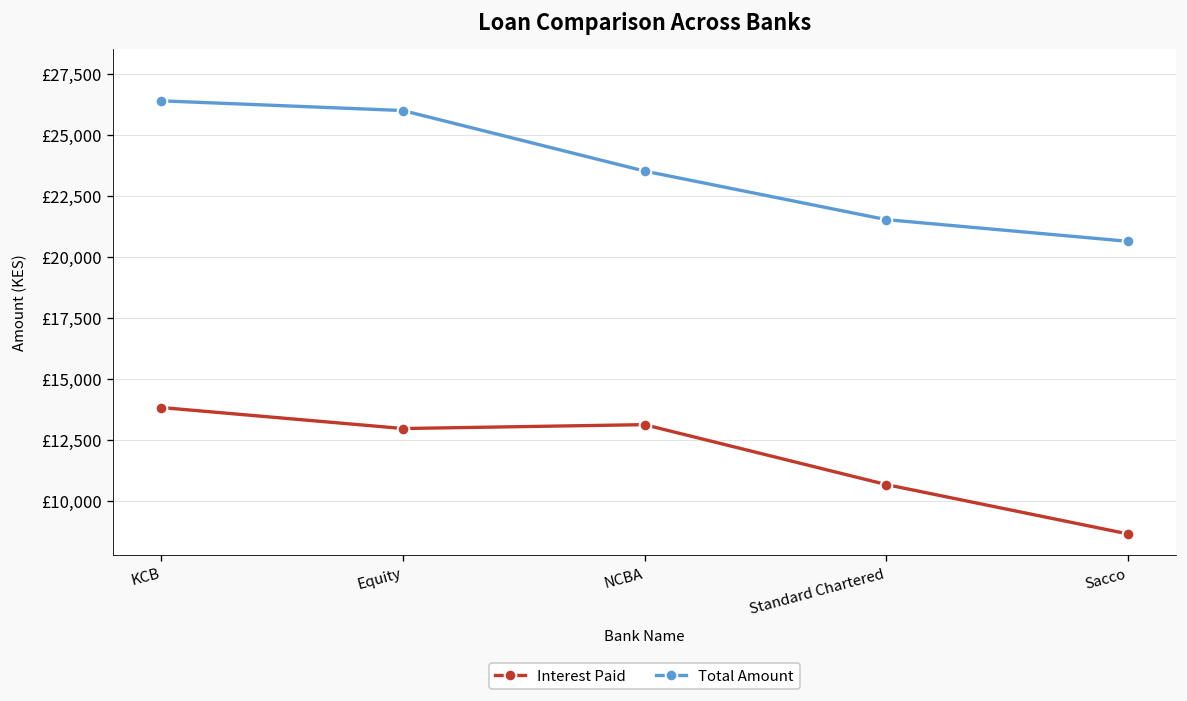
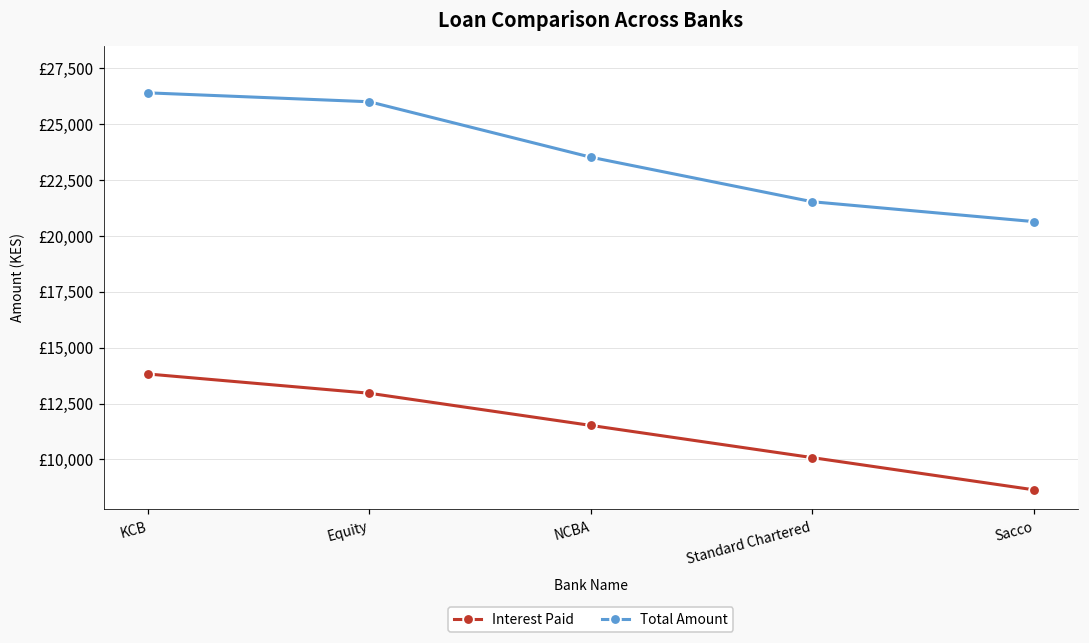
  {
    "Interest Paid": {
      "KCB": "£13,800",
      "Equity": "£13,000",
-     "NCBA": "£13,100",
-     "Standard Chartered": "£10,700",
+     "NCBA": "£11,500",
+     "Standard Chartered": "£10,100",
      "Sacco": "£8,600"
    },
    "Total Amount": {
      "KCB": "£26,400",
      "Equity": "£26,000",
      "NCBA": "£23,500",
      "Standard Chartered": "£21,500",
      "Sacco": "£20,600"
    }
  }
